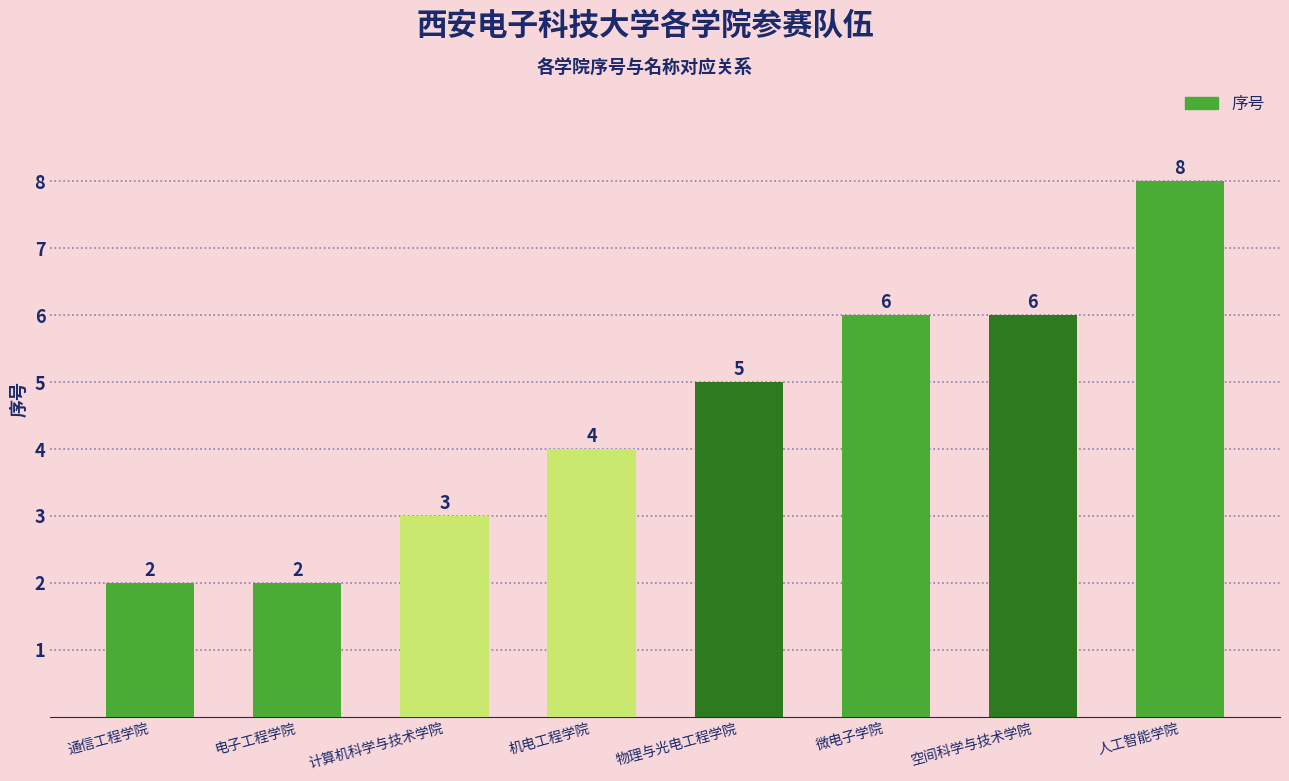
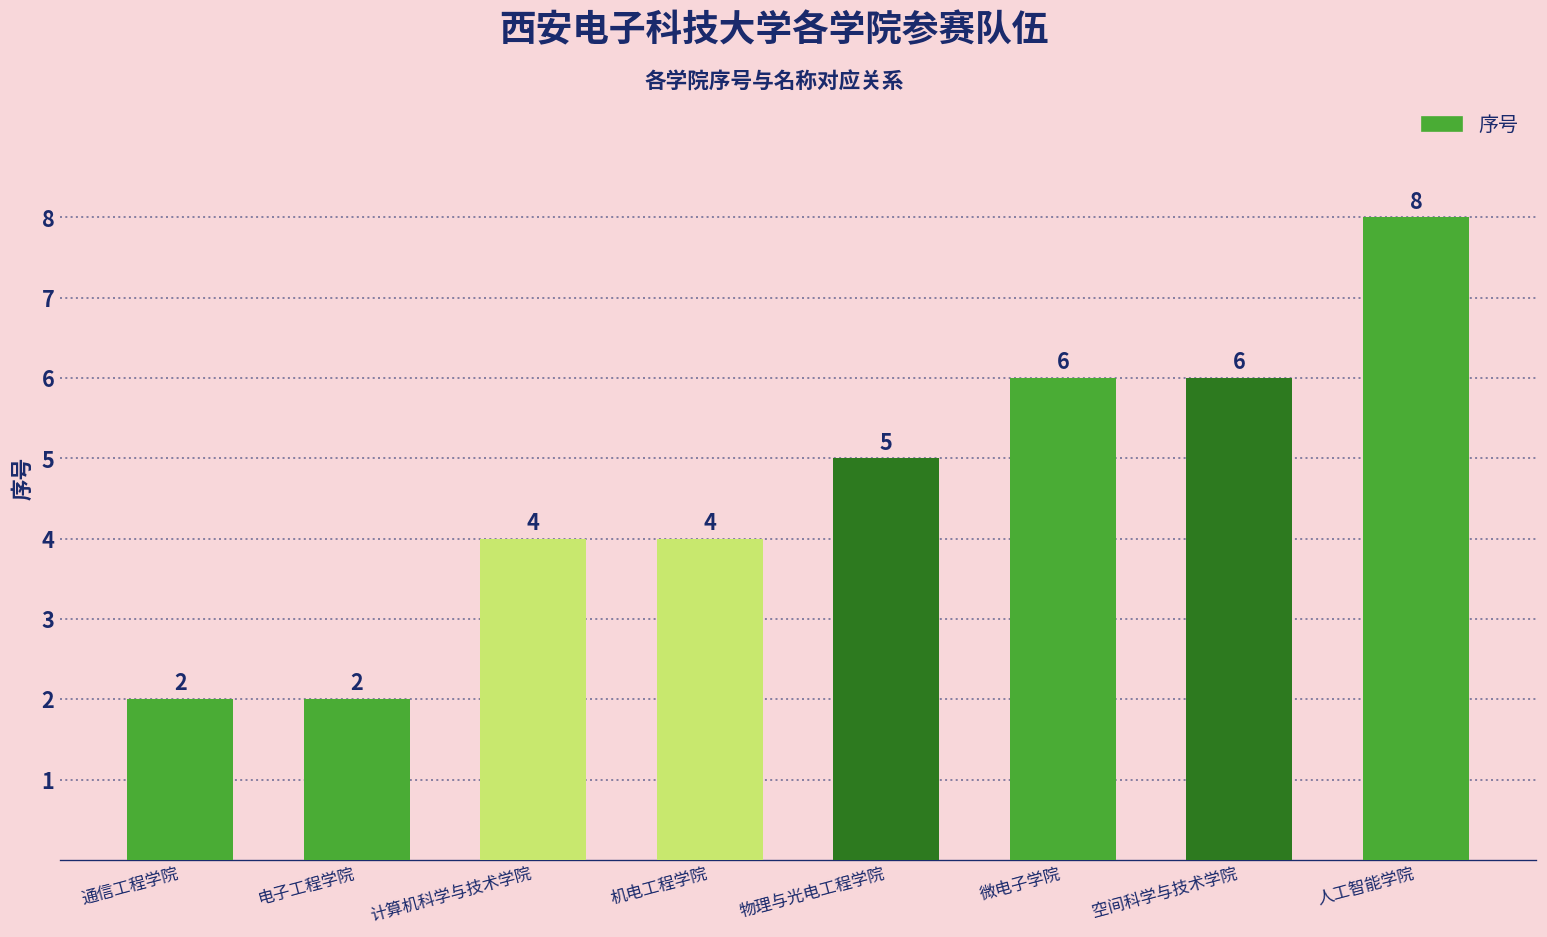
  {
    "通信工程学院": 2,
    "电子工程学院": 2,
-   "计算机科学与技术学院": 3,
+   "计算机科学与技术学院": 4,
    "机电工程学院": 4,
    "物理与光电工程学院": 5,
    "微电子学院": 6,
    "空间科学与技术学院": 6,
    "人工智能学院": 8
  }
